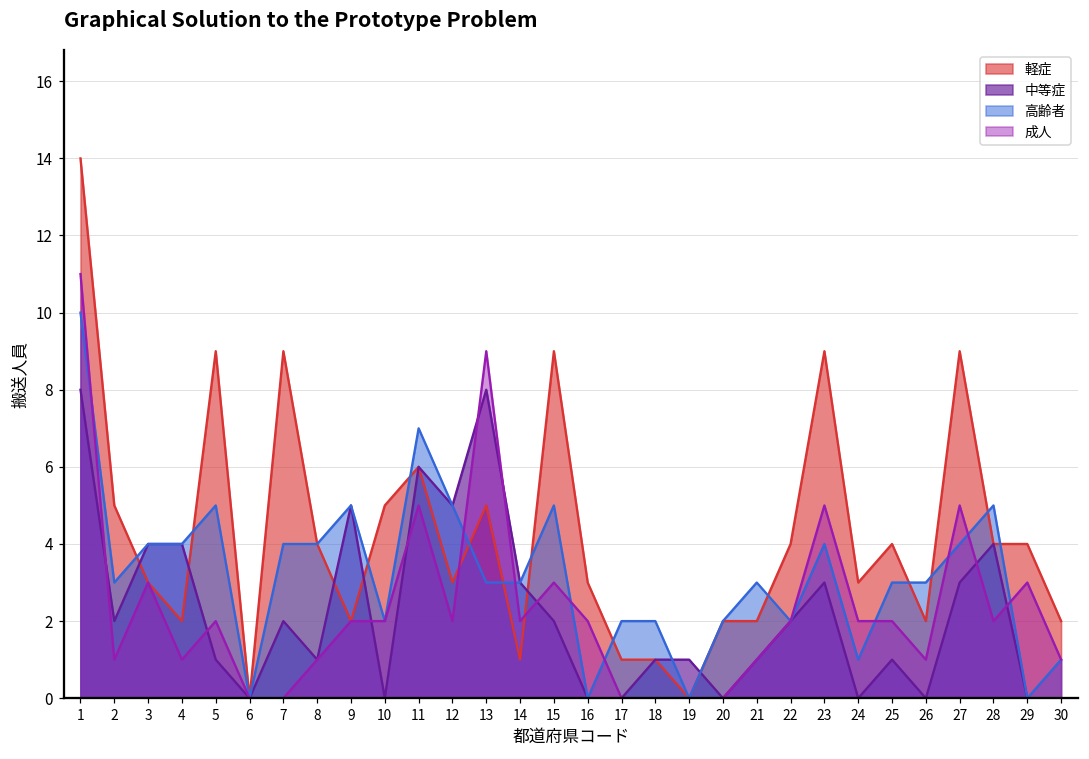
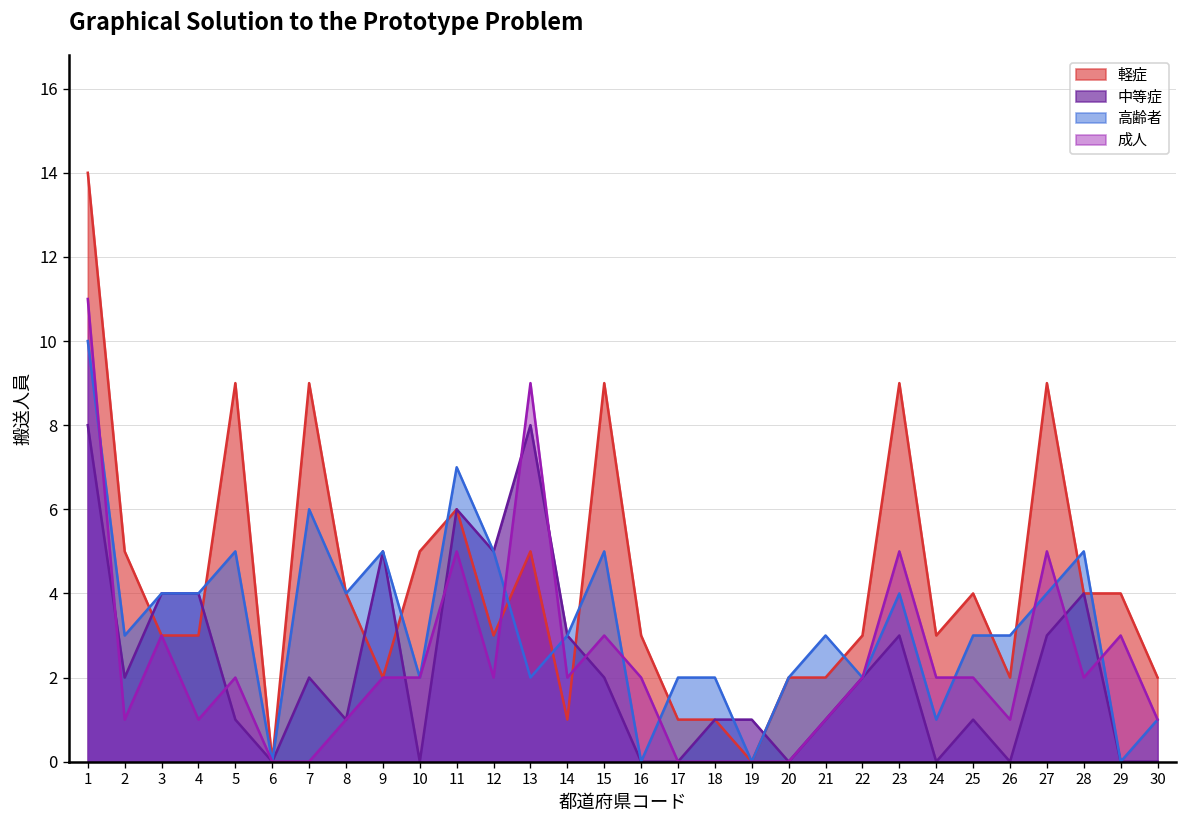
  {
    "軽症": {
      "1": 14,
      "2": 5,
-     "4": 2,
+     "4": 3,
      "5": 9,
      "7": 9,
      "10": 5,
      "12": 3,
      "13": 5,
      "14": 1,
      "15": 9,
      "16": 3,
      "17": 1,
      "21": 2,
-     "22": 4,
+     "22": 3,
      "23": 9,
      "24": 3,
      "25": 4,
      "26": 2,
      "27": 9,
      "29": 4,
      "30": 2
    },
    "高齢者": {
      "1": 10,
      "2": 3,
      "5": 5,
-     "7": 4,
+     "7": 6,
      "11": 7,
-     "13": 3,
+     "13": 2,
      "15": 5,
      "17": 2,
      "18": 2,
      "21": 3,
      "23": 4,
      "24": 1,
      "25": 3,
      "26": 3,
      "27": 4,
      "28": 5
    }
  }
